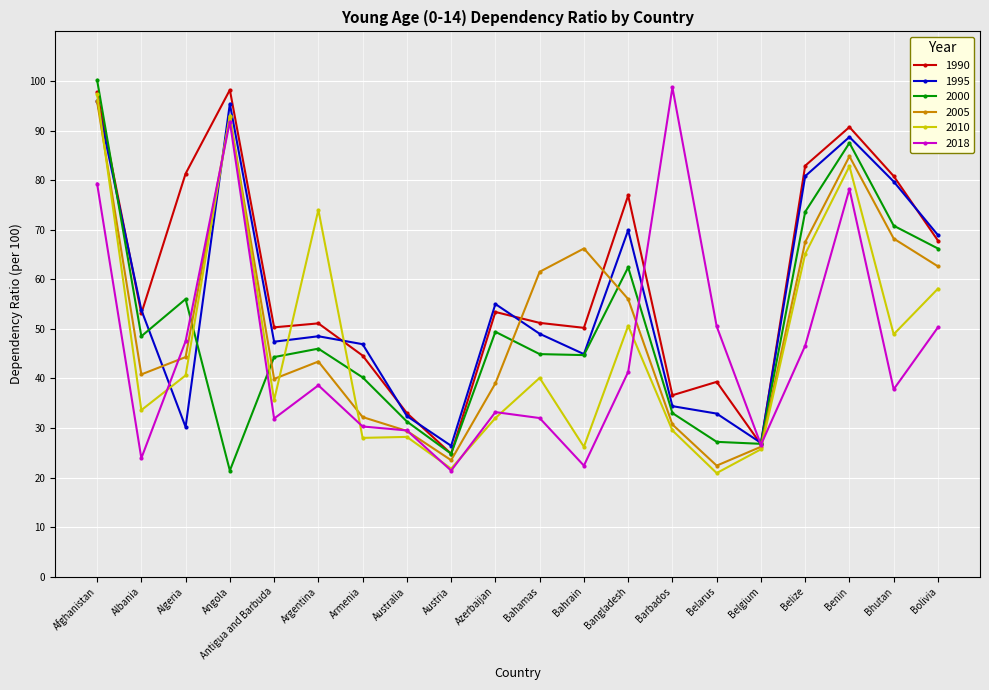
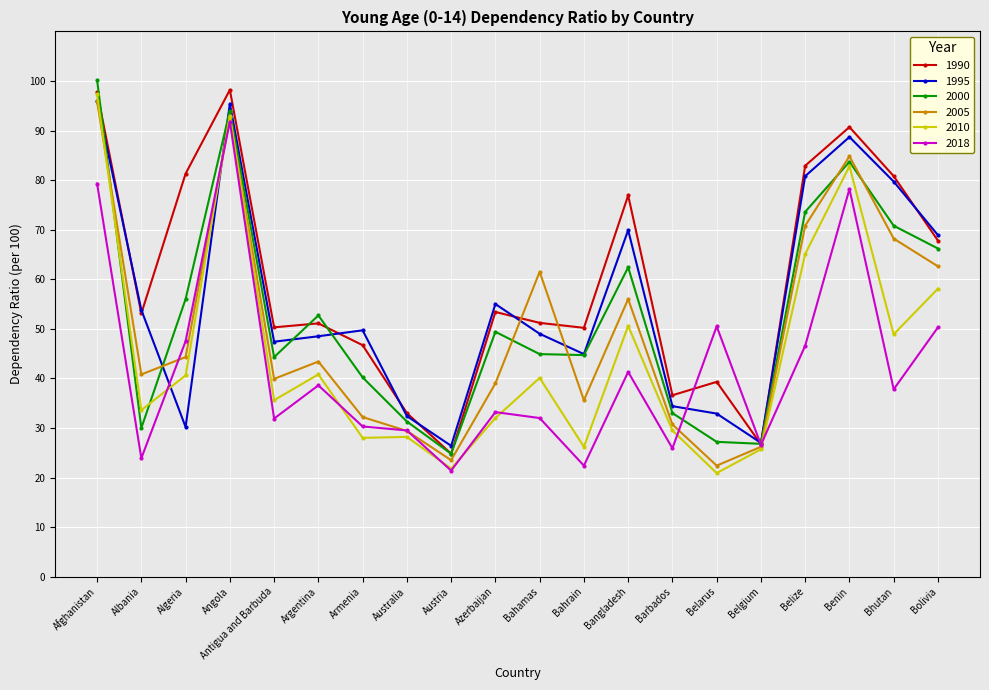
  {
    "1990": {
      "Albania": 53,
      "Algeria": 81,
      "Angola": 98,
      "Antigua and Barbuda": 50,
      "Argentina": 51,
-     "Armenia": 45,
+     "Armenia": 47,
      "Australia": 33,
      "Azerbaijan": 53,
      "Bahamas": 51,
      "Bahrain": 50,
      "Bangladesh": 77,
      "Barbados": 37,
      "Belarus": 39,
      "Belize": 83,
      "Benin": 91,
      "Bhutan": 81,
      "Bolivia": 68
    },
    "1995": {
      "Albania": 54,
      "Algeria": 30,
      "Angola": 95,
      "Antigua and Barbuda": 47,
      "Argentina": 49,
-     "Armenia": 47,
+     "Armenia": 50,
      "Australia": 32,
      "Austria": 26,
      "Azerbaijan": 55,
      "Bahamas": 49,
      "Bangladesh": 70,
      "Barbados": 34,
      "Belarus": 33,
      "Belize": 81,
      "Benin": 89,
      "Bhutan": 80,
      "Bolivia": 69
    },
    "2000": {
      "Afghanistan": 100,
-     "Albania": 49,
+     "Albania": 30,
      "Algeria": 56,
-     "Angola": 21,
+     "Angola": 94,
      "Antigua and Barbuda": 44,
-     "Argentina": 46,
+     "Argentina": 53,
      "Armenia": 40,
      "Australia": 31,
      "Azerbaijan": 49,
      "Bahamas": 45,
      "Bangladesh": 62,
      "Barbados": 33,
      "Belarus": 27,
      "Belize": 74,
-     "Benin": 88,
+     "Benin": 84,
      "Bhutan": 71,
      "Bolivia": 66
    },
    "2005": {
      "Albania": 41,
      "Algeria": 44,
      "Antigua and Barbuda": 40,
      "Argentina": 43,
      "Armenia": 32,
      "Austria": 24,
      "Azerbaijan": 39,
      "Bahamas": 62,
-     "Bahrain": 66,
+     "Bahrain": 36,
      "Bangladesh": 56,
      "Barbados": 31,
      "Belarus": 22,
-     "Belize": 68,
+     "Belize": 71,
      "Benin": 85,
      "Bhutan": 68,
      "Bolivia": 63
    },
    "2010": {
      "Albania": 34,
      "Algeria": 41,
      "Antigua and Barbuda": 36,
-     "Argentina": 74,
+     "Argentina": 41,
      "Armenia": 28,
      "Australia": 28,
      "Azerbaijan": 32,
      "Bahamas": 40,
      "Bahrain": 26,
      "Bangladesh": 51,
      "Barbados": 30,
      "Belarus": 21,
      "Belize": 65,
      "Benin": 83,
      "Bhutan": 49,
      "Bolivia": 58
    },
    "2018": {
      "Afghanistan": 79,
      "Albania": 24,
      "Algeria": 48,
      "Angola": 92,
      "Antigua and Barbuda": 32,
      "Argentina": 39,
      "Armenia": 30,
      "Azerbaijan": 33,
      "Bahamas": 32,
      "Bahrain": 22,
      "Bangladesh": 41,
-     "Barbados": 99,
+     "Barbados": 26,
      "Belarus": 51,
      "Belize": 47,
      "Benin": 78,
      "Bhutan": 38,
      "Bolivia": 50
    }
  }
